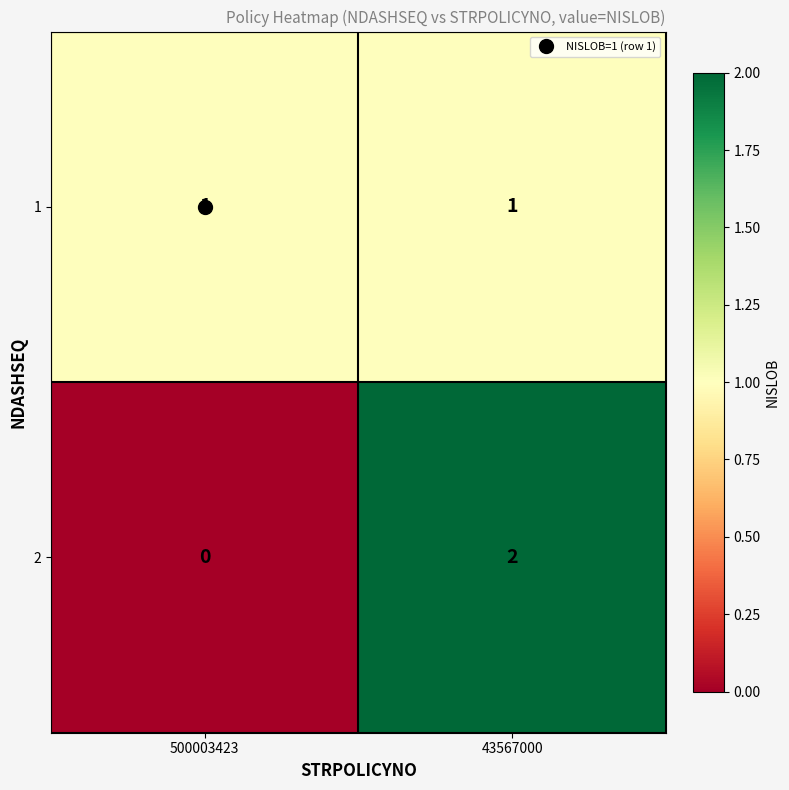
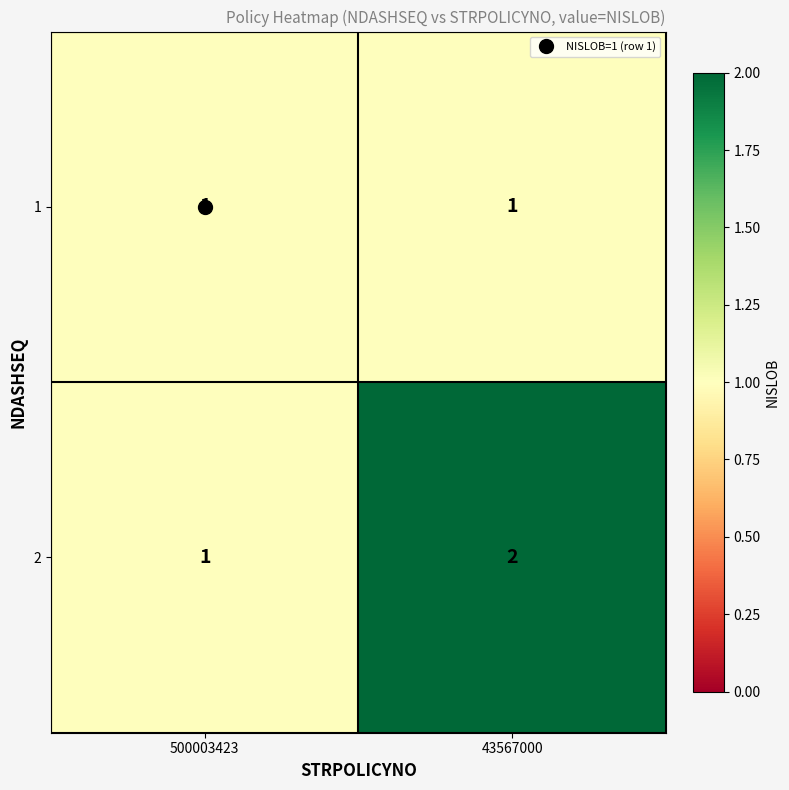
  {
    "1": {
      "43567000": 1
    },
    "2": {
-     "500003423": 0,
+     "500003423": 1,
      "43567000": 2
    }
  }
